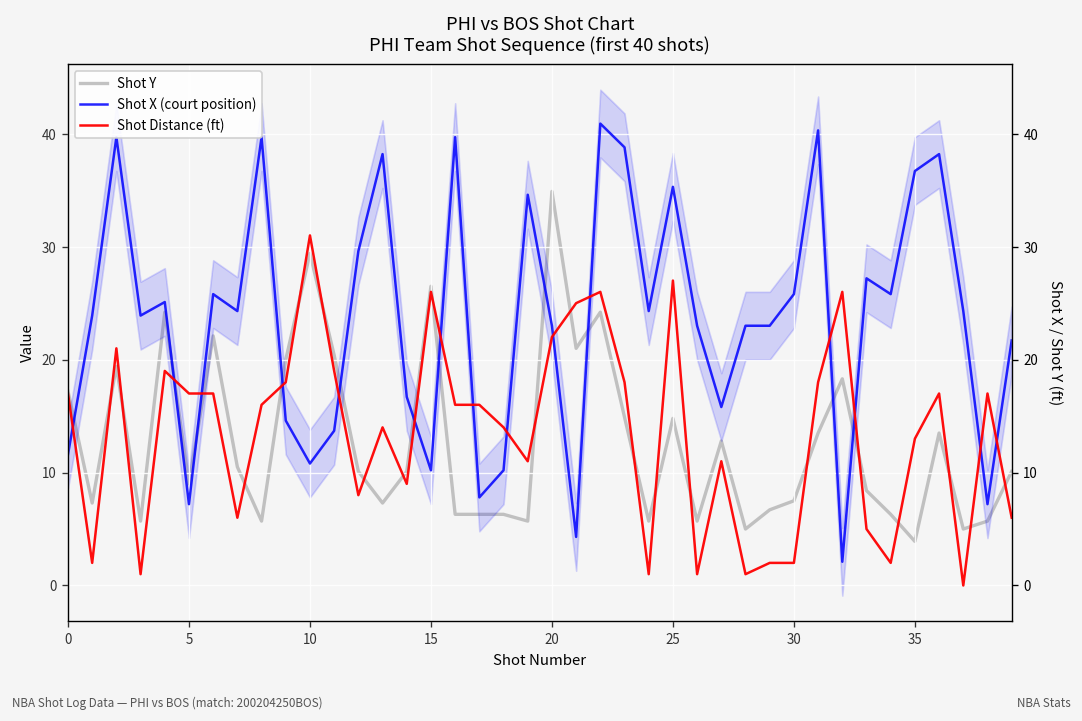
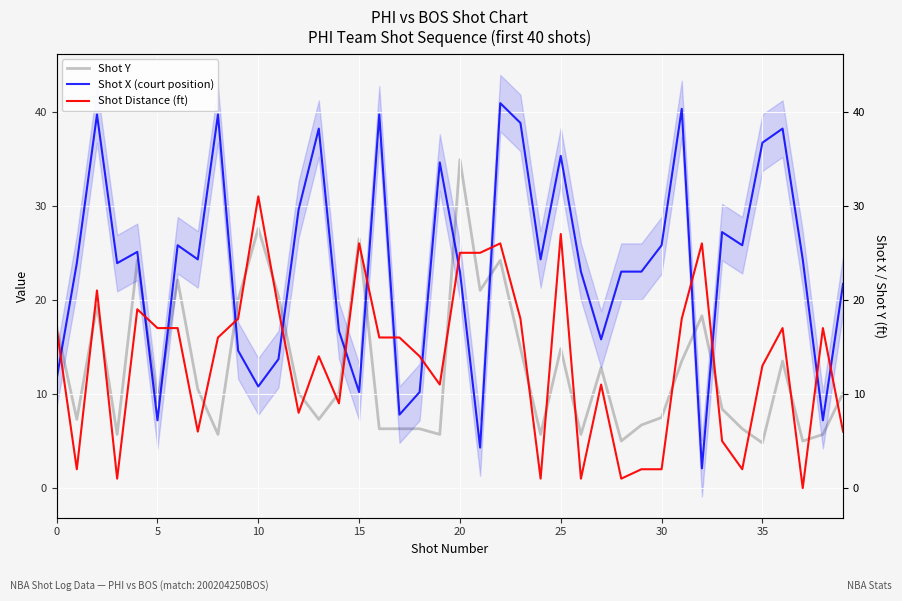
  {
    "Shot Y": {
      "5": 9,
-     "10": 29,
+     "10": 28,
      "15": 27,
      "20": 35,
      "25": 15,
      "30": 8,
-     "35": 4
+     "35": 5
    },
    "Shot Distance (ft)": {
      "5": 17,
      "10": 31,
      "15": 26,
-     "20": 22,
+     "20": 25,
      "25": 27,
      "30": 2,
      "35": 13
    }
  }
